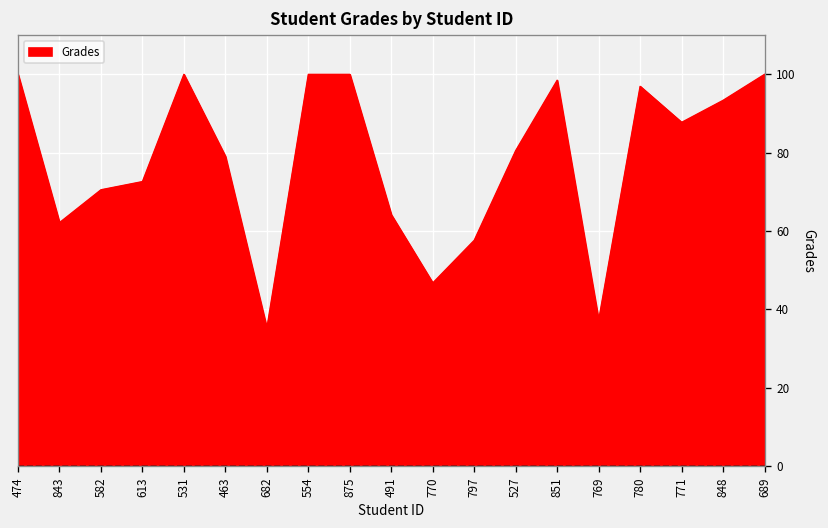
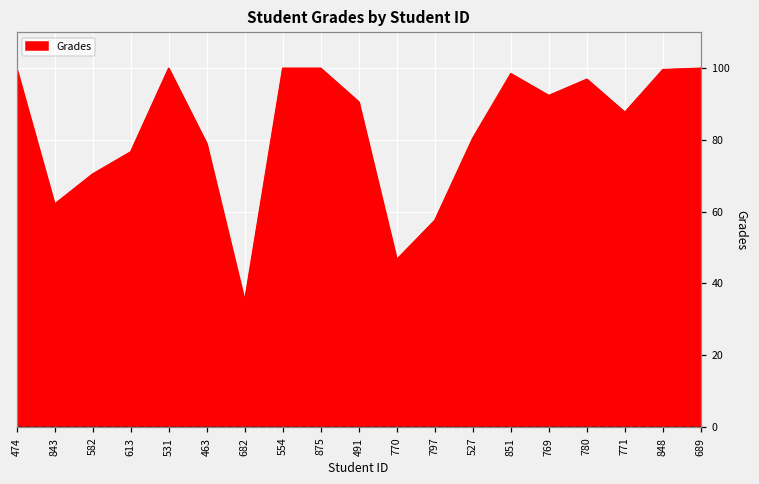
  {
    "474": 100,
    "843": 62,
    "582": 71,
-   "613": 73,
+   "613": 77,
    "531": 100,
    "463": 79,
    "682": 35,
    "554": 100,
    "875": 100,
-   "491": 64,
+   "491": 91,
    "770": 47,
    "797": 58,
    "527": 81,
    "851": 99,
-   "769": 37,
+   "769": 92,
    "780": 97,
    "771": 88,
-   "848": 93,
+   "848": 100,
    "689": 100
  }
